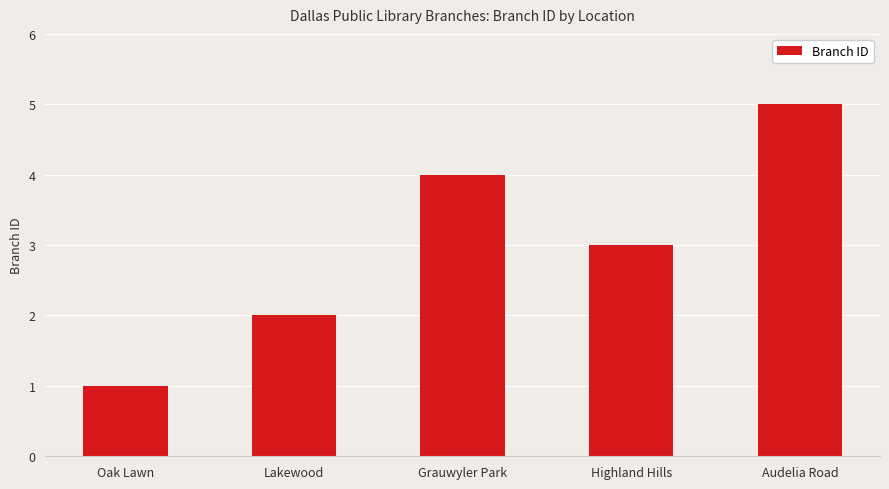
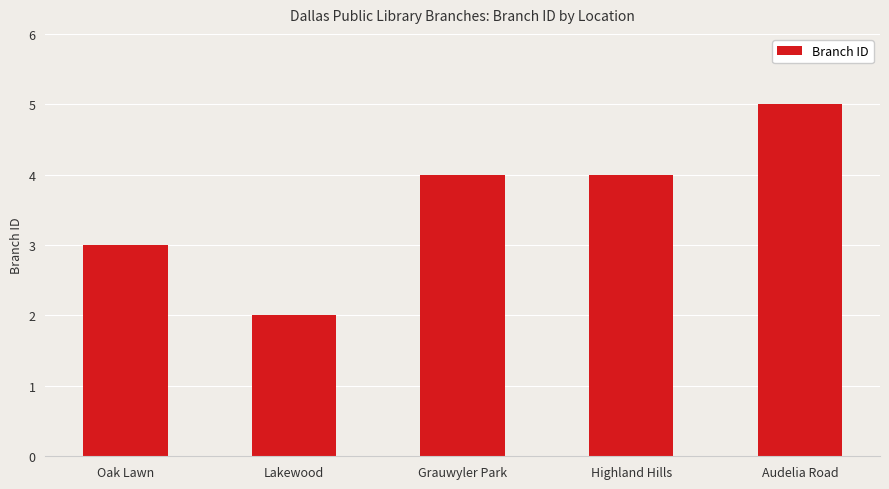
  {
-   "Oak Lawn": 1,
+   "Oak Lawn": 3,
    "Lakewood": 2,
    "Grauwyler Park": 4,
-   "Highland Hills": 3,
+   "Highland Hills": 4,
    "Audelia Road": 5
  }
